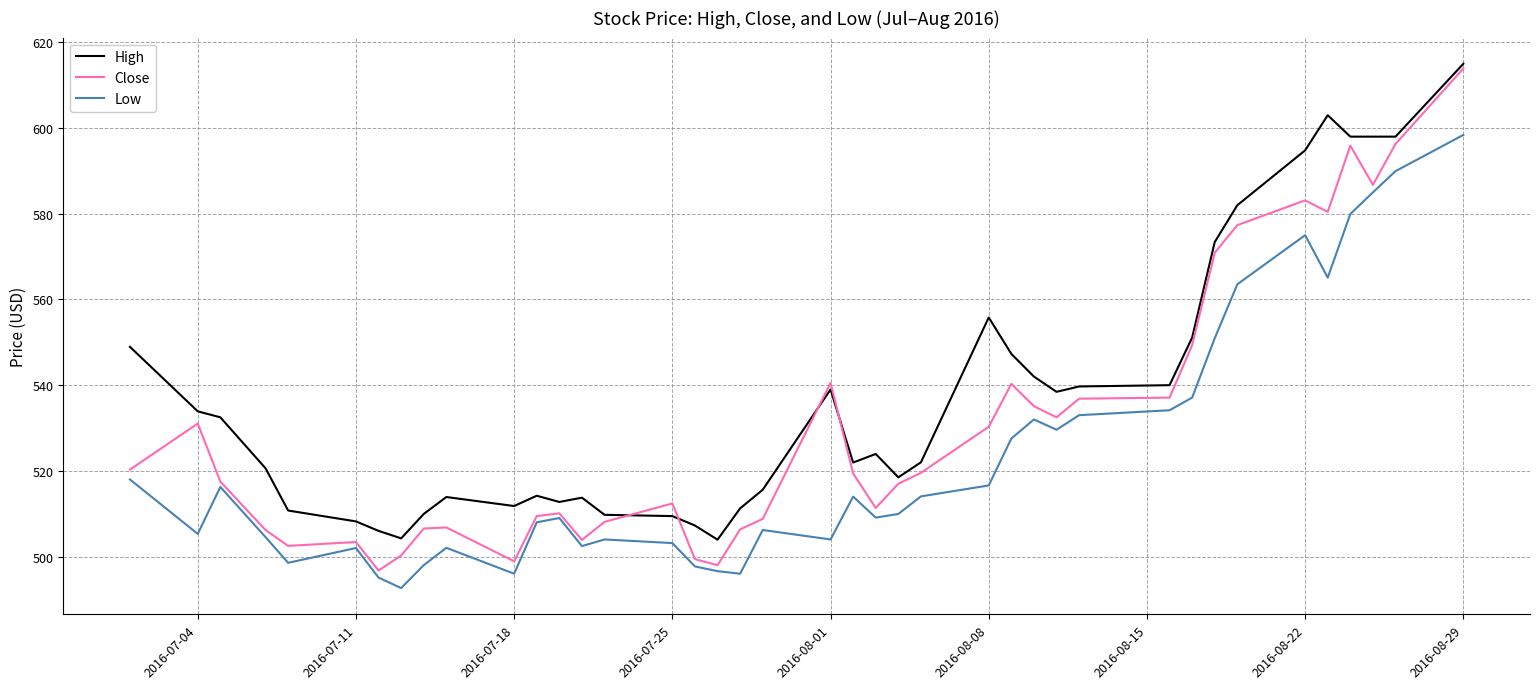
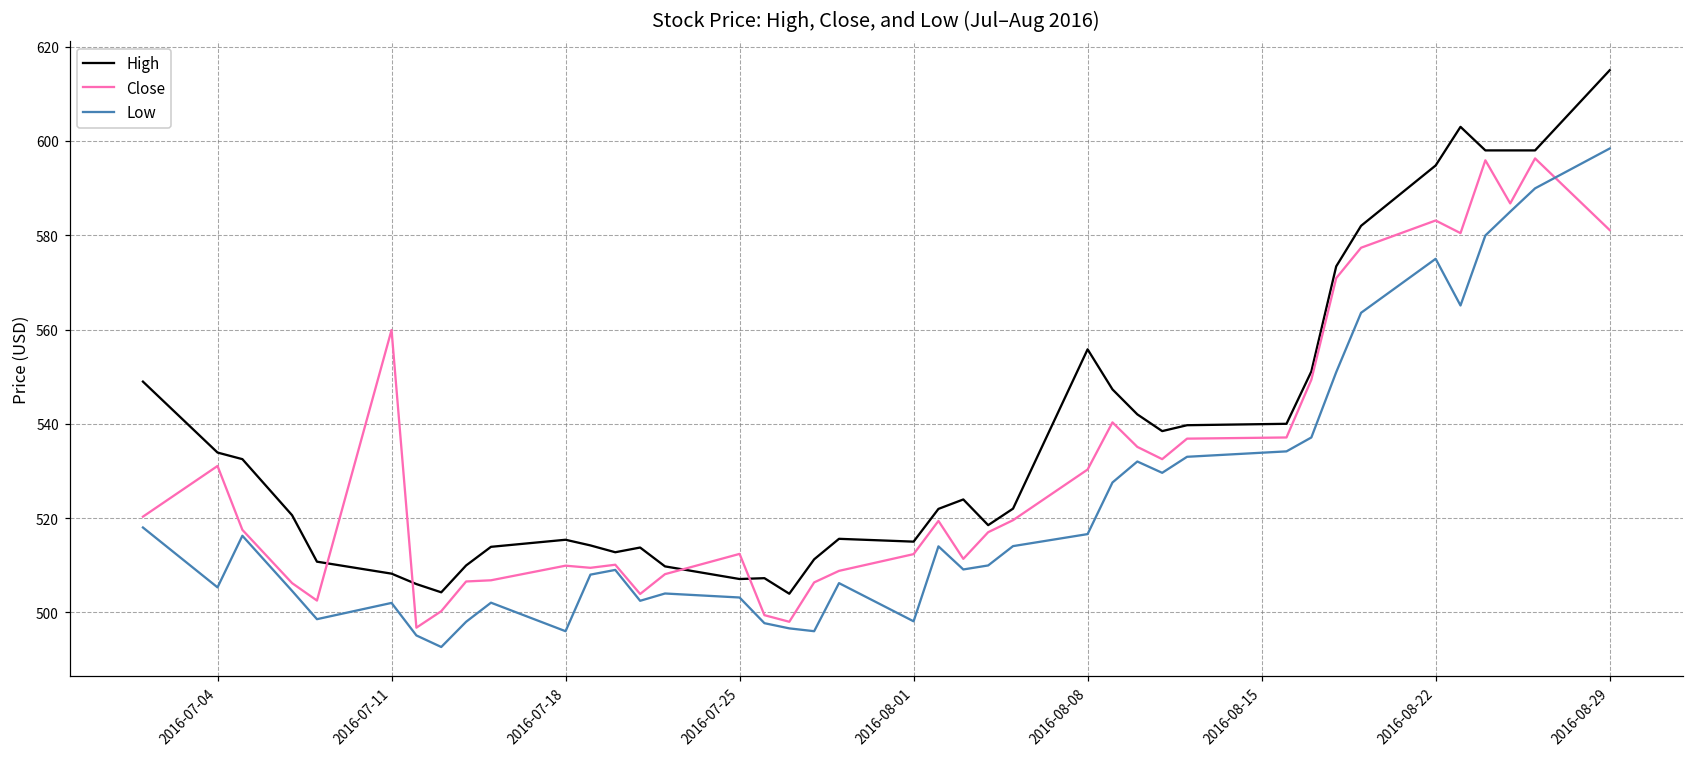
  {
    "High": {
      "2016-07-04": 534,
      "2016-07-11": 508,
-     "2016-07-18": 512,
-     "2016-07-25": 509,
-     "2016-08-01": 539,
+     "2016-07-18": 515,
+     "2016-07-25": 507,
+     "2016-08-01": 515,
      "2016-08-08": 556,
      "2016-08-22": 595,
      "2016-08-29": 615
    },
    "Close": {
      "2016-07-04": 531,
-     "2016-07-11": 503,
-     "2016-07-18": 499,
+     "2016-07-11": 560,
+     "2016-07-18": 510,
      "2016-07-25": 512,
-     "2016-08-01": 541,
+     "2016-08-01": 512,
      "2016-08-08": 530,
      "2016-08-22": 583,
-     "2016-08-29": 614
+     "2016-08-29": 581
    },
    "Low": {
      "2016-07-04": 505,
      "2016-07-11": 502,
      "2016-07-18": 496,
      "2016-07-25": 503,
-     "2016-08-01": 504,
+     "2016-08-01": 498,
      "2016-08-08": 517,
      "2016-08-22": 575,
      "2016-08-29": 598
    }
  }
